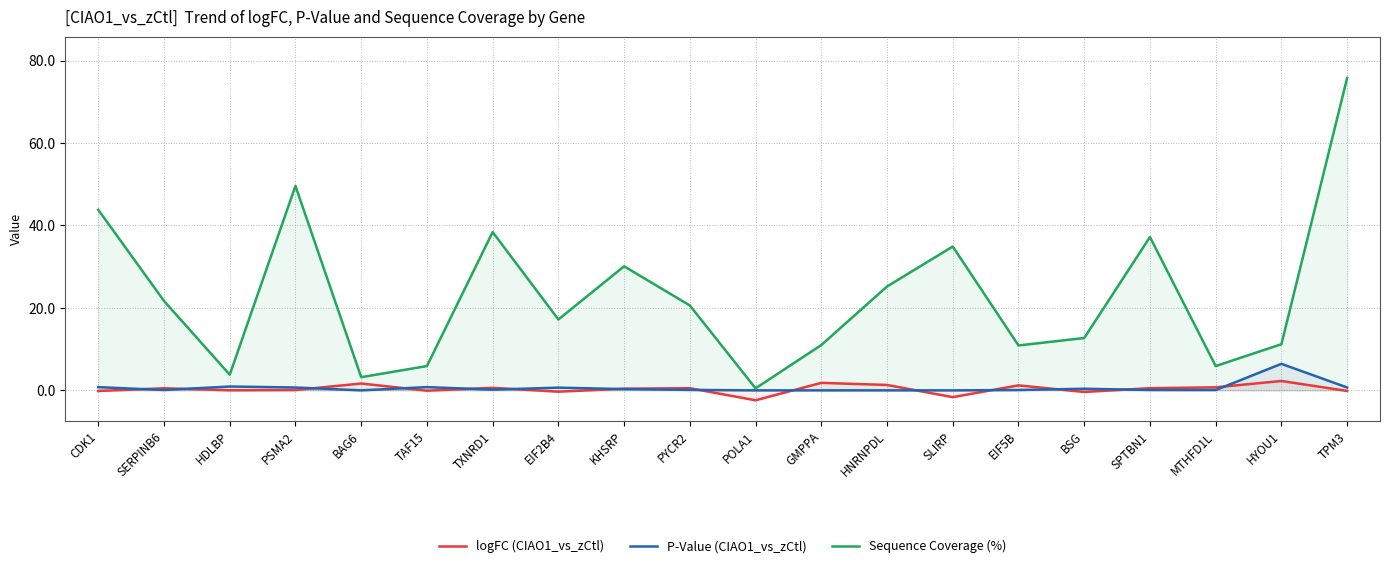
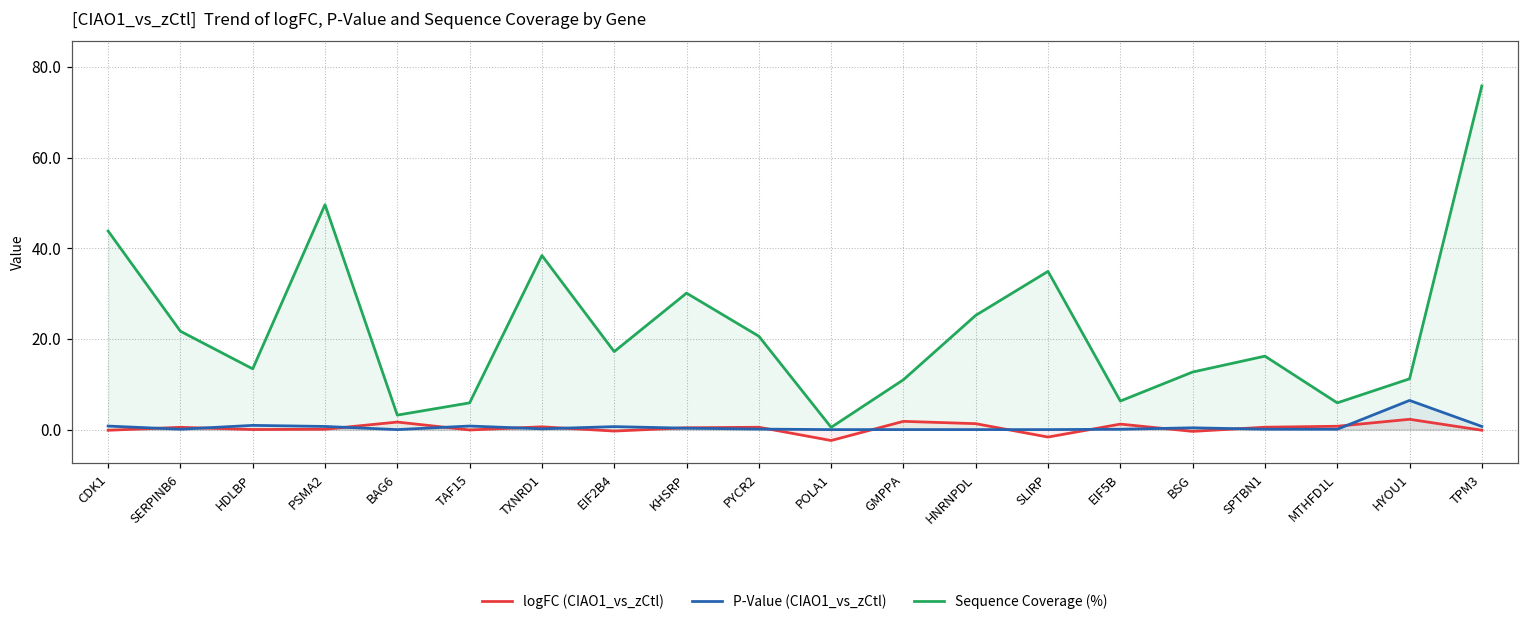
  {
    "P-Value (CIAO1_vs_zCtl)": {
      "CDK1": 1,
      "HDLBP": 1,
      "PSMA2": 1,
      "BAG6": 0,
      "TAF15": 1,
      "EIF2B4": 1,
      "GMPPA": 0,
      "HNRNPDL": 0,
      "EIF5B": 0,
      "MTHFD1L": 0,
      "HYOU1": 6,
      "TPM3": 1
    },
    "Sequence Coverage (%)": {
      "CDK1": 44,
      "SERPINB6": 22,
-     "HDLBP": 4,
+     "HDLBP": 13,
      "PSMA2": 50,
      "BAG6": 3,
      "TAF15": 6,
      "TXNRD1": 38,
      "EIF2B4": 17,
      "KHSRP": 30,
      "PYCR2": 21,
      "GMPPA": 11,
      "HNRNPDL": 25,
      "SLIRP": 35,
-     "EIF5B": 11,
+     "EIF5B": 6,
      "BSG": 13,
-     "SPTBN1": 37,
+     "SPTBN1": 16,
      "MTHFD1L": 6,
      "HYOU1": 11,
      "TPM3": 76
    }
  }
